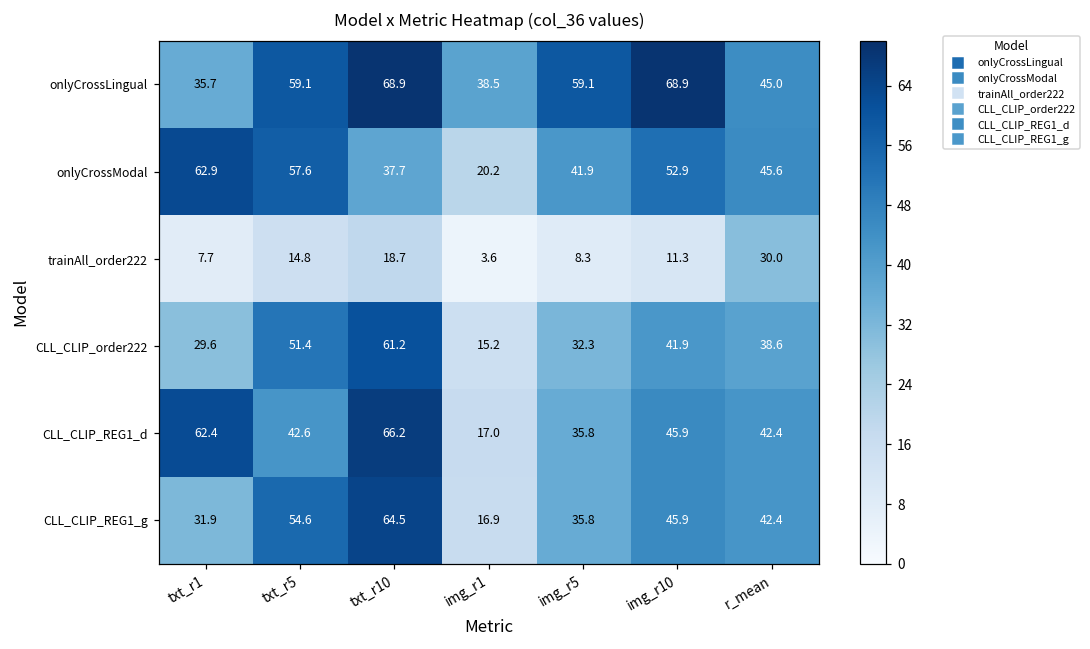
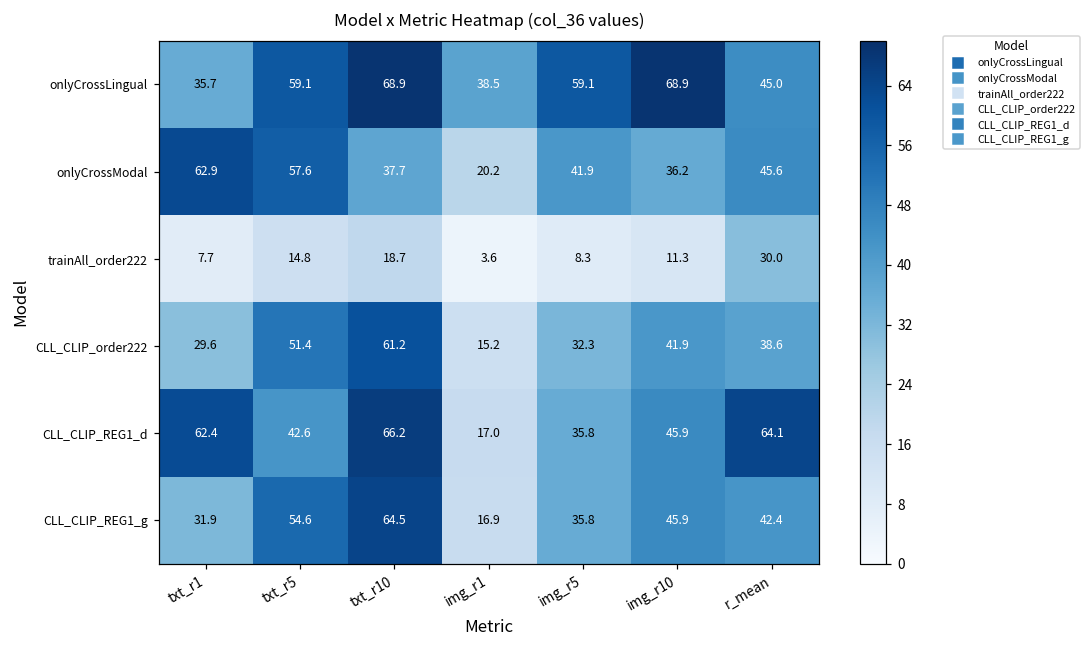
  {
    "onlyCrossLingual": {
      "txt_r1": 35.7,
      "txt_r5": 59.1,
      "txt_r10": 68.9,
      "img_r1": 38.5,
      "img_r5": 59.1,
      "img_r10": 68.9,
      "r_mean": 45.0
    },
    "onlyCrossModal": {
      "txt_r1": 62.9,
      "txt_r5": 57.6,
      "txt_r10": 37.7,
      "img_r1": 20.2,
      "img_r5": 41.9,
-     "img_r10": 52.9,
+     "img_r10": 36.2,
      "r_mean": 45.6
    },
    "trainAll_order222": {
      "txt_r1": 7.7,
      "txt_r5": 14.8,
      "txt_r10": 18.7,
      "img_r1": 3.6,
      "img_r5": 8.3,
      "img_r10": 11.3,
      "r_mean": 30.0
    },
    "CLL_CLIP_order222": {
      "txt_r1": 29.6,
      "txt_r5": 51.4,
      "txt_r10": 61.2,
      "img_r1": 15.2,
      "img_r5": 32.3,
      "img_r10": 41.9,
      "r_mean": 38.6
    },
    "CLL_CLIP_REG1_d": {
      "txt_r1": 62.4,
      "txt_r5": 42.6,
      "txt_r10": 66.2,
      "img_r1": 17.0,
      "img_r5": 35.8,
      "img_r10": 45.9,
-     "r_mean": 42.4
+     "r_mean": 64.1
    },
    "CLL_CLIP_REG1_g": {
      "txt_r1": 31.9,
      "txt_r5": 54.6,
      "txt_r10": 64.5,
      "img_r1": 16.9,
      "img_r5": 35.8,
      "img_r10": 45.9,
      "r_mean": 42.4
    }
  }
